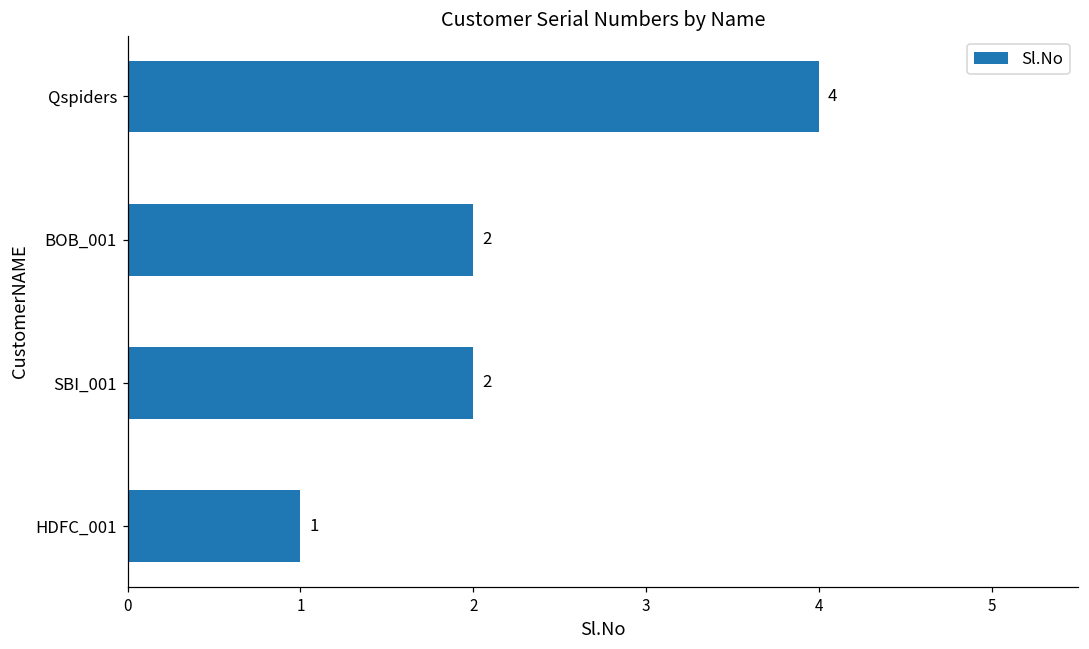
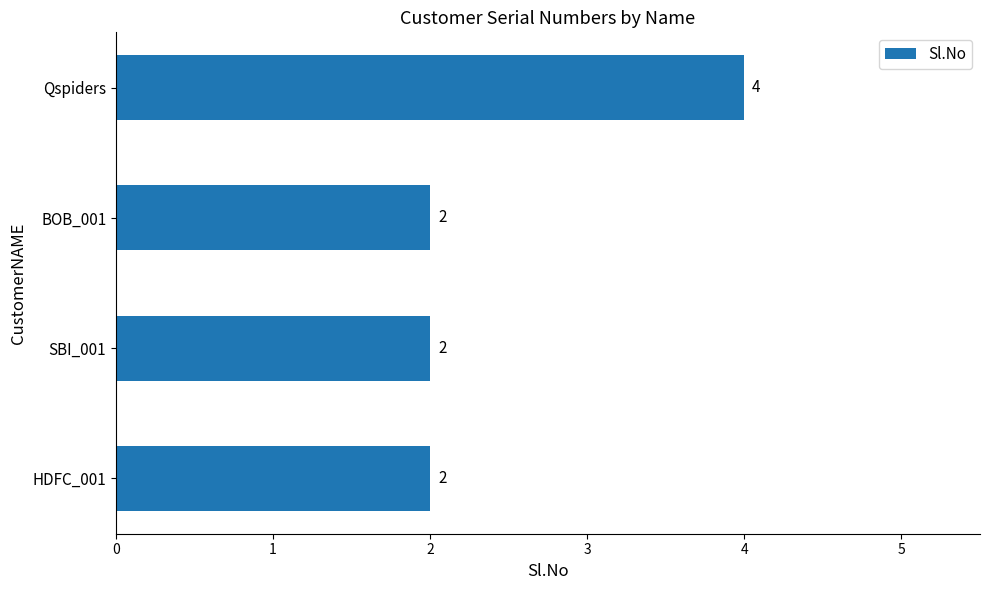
  {
    "Qspiders": 4,
    "BOB_001": 2,
    "SBI_001": 2,
-   "HDFC_001": 1
+   "HDFC_001": 2
  }
